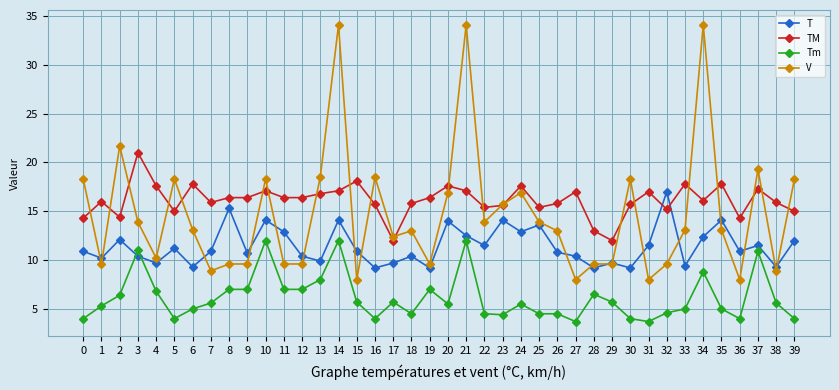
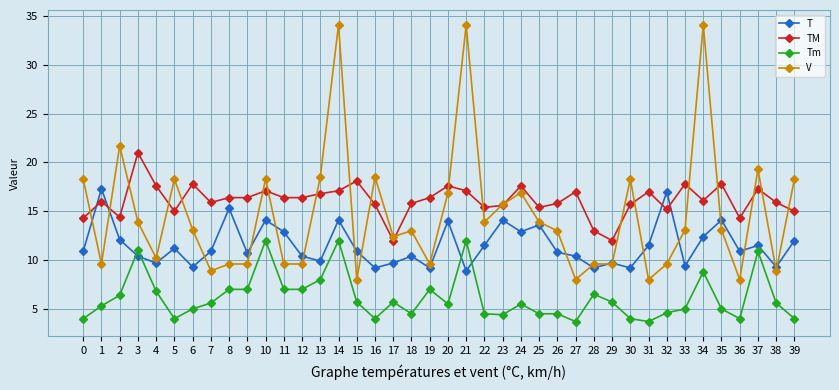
  {
    "T": {
      "0": 11,
-     "1": 10,
+     "1": 17,
      "2": 12,
      "3": 10,
      "4": 10,
      "5": 11,
      "6": 9,
      "7": 11,
      "8": 15,
      "9": 11,
      "10": 14,
      "11": 13,
      "12": 10,
      "13": 10,
      "14": 14,
      "15": 11,
      "16": 9,
      "17": 10,
      "18": 10,
      "19": 9,
      "20": 14,
-     "21": 13,
+     "21": 9,
      "22": 12,
      "23": 14,
      "24": 13,
      "25": 14,
      "26": 11,
      "27": 10,
      "28": 9,
      "30": 9,
      "31": 12,
      "32": 17,
      "33": 9,
      "34": 12,
      "35": 14,
      "36": 11,
      "37": 12,
      "38": 9,
      "39": 12
    },
    "TM": {
      "0": 14,
      "1": 16,
      "2": 14,
      "3": 21,
      "4": 18,
      "5": 15,
      "6": 18,
      "7": 16,
      "8": 16,
      "9": 16,
      "10": 17,
      "11": 16,
      "12": 16,
      "13": 17,
      "14": 17,
      "15": 18,
      "16": 16,
      "17": 12,
      "18": 16,
      "19": 16,
      "20": 18,
      "21": 17,
      "22": 15,
      "24": 18,
      "25": 15,
      "26": 16,
      "27": 17,
      "28": 13,
      "29": 12,
      "30": 16,
      "31": 17,
      "32": 15,
      "33": 18,
      "34": 16,
      "35": 18,
      "36": 14,
      "37": 17,
      "38": 16,
      "39": 15
    },
    "Tm": {
      "0": 4,
      "1": 5,
      "2": 6,
      "3": 11,
      "4": 7,
      "5": 4,
      "6": 5,
      "7": 6,
      "8": 7,
      "9": 7,
      "10": 12,
      "11": 7,
      "12": 7,
      "13": 8,
      "14": 12,
      "15": 6,
      "16": 4,
      "17": 6,
      "18": 5,
      "19": 7,
      "20": 6,
      "21": 12,
      "22": 5,
      "23": 4,
      "24": 6,
      "25": 5,
      "26": 5,
      "27": 4,
      "28": 7,
      "29": 6,
      "30": 4,
      "31": 4,
      "32": 5,
      "33": 5,
      "34": 9,
      "35": 5,
      "36": 4,
      "37": 11,
      "38": 6,
      "39": 4
    },
    "V": {
      "0": 18,
      "1": 10,
      "2": 22,
      "3": 14,
      "4": 10,
      "5": 18,
      "6": 13,
      "7": 9,
      "8": 10,
      "9": 10,
      "10": 18,
      "11": 10,
      "12": 10,
      "13": 19,
      "14": 34,
      "15": 8,
      "16": 19,
      "17": 12,
      "18": 13,
      "19": 10,
      "20": 17,
      "21": 34,
      "22": 14,
      "24": 17,
      "25": 14,
      "26": 13,
      "27": 8,
      "28": 10,
      "30": 18,
      "31": 8,
      "32": 10,
      "33": 13,
      "34": 34,
      "35": 13,
      "36": 8,
      "37": 19,
      "38": 9,
      "39": 18
    }
  }
